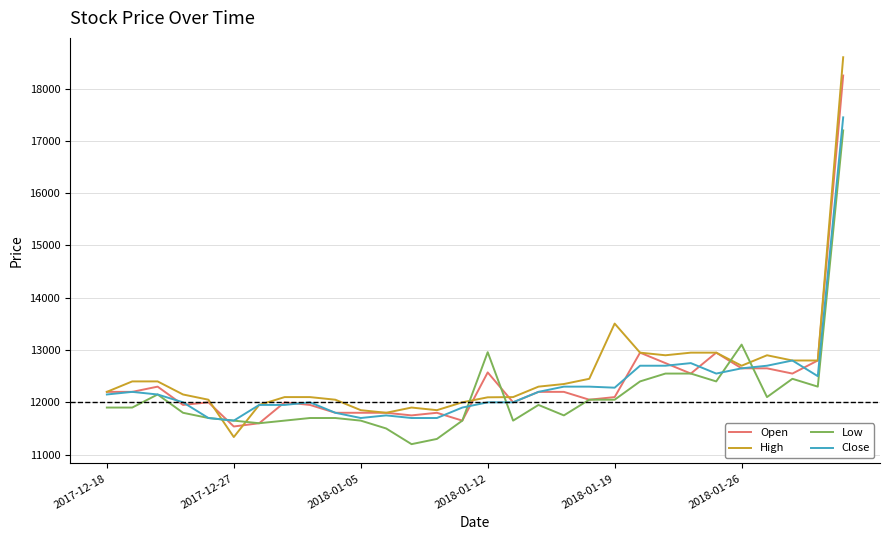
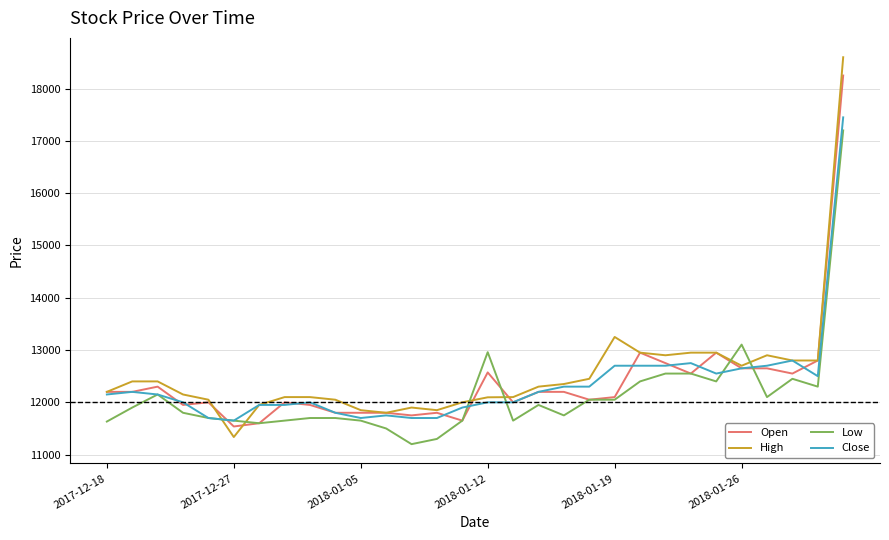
  {
    "Open": {
      "2017-12-27": 11500,
      "2018-01-05": 11800,
      "2018-01-12": 12600,
      "2018-01-19": 12100
    },
    "High": {
      "2017-12-27": 11300,
      "2018-01-05": 11900,
      "2018-01-12": 12100,
-     "2018-01-19": 13500,
+     "2018-01-19": 13300,
      "2018-01-26": 12700
    },
    "Low": {
-     "2017-12-18": 11900,
+     "2017-12-18": 11600,
      "2018-01-05": 11700,
      "2018-01-12": 13000,
      "2018-01-19": 12100,
      "2018-01-26": 13100
    },
    "Close": {
      "2017-12-18": 12200,
      "2018-01-05": 11700,
      "2018-01-12": 12000,
-     "2018-01-19": 12300
+     "2018-01-19": 12700
    }
  }
